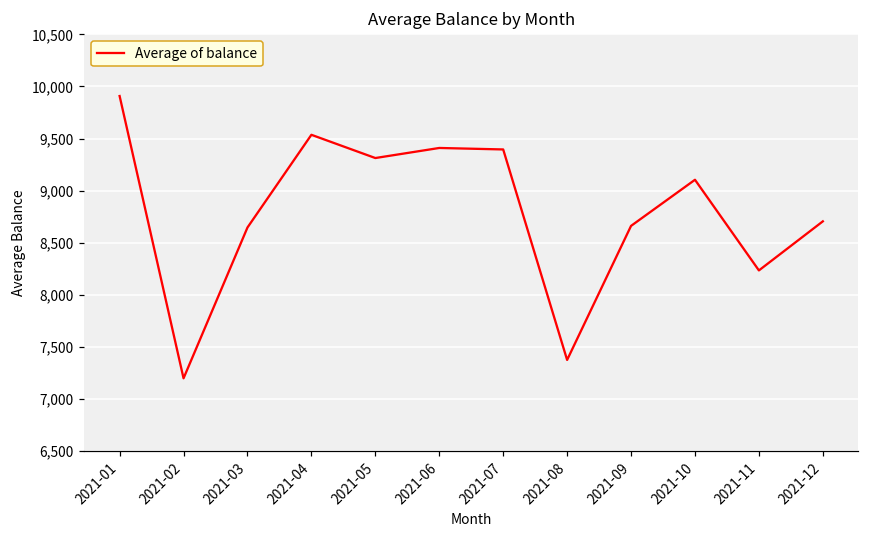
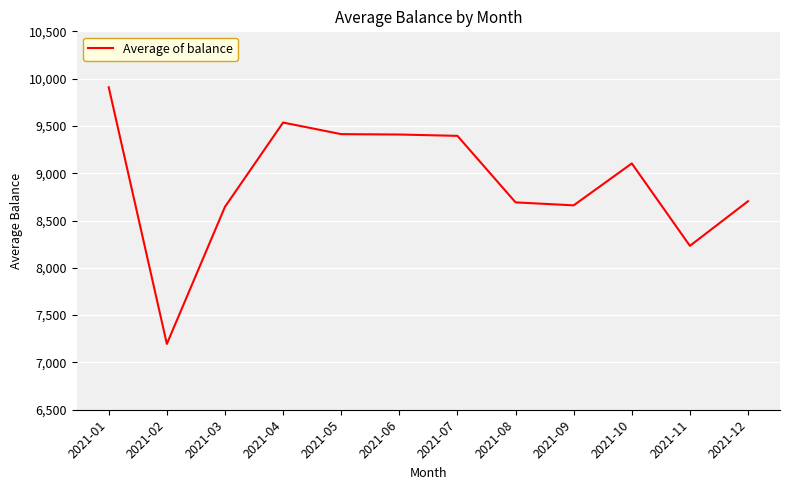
  {
    "2021-01": "9,900",
    "2021-02": "7,200",
    "2021-03": "8,600",
    "2021-04": "9,500",
-   "2021-05": "9,300",
+   "2021-05": "9,400",
    "2021-06": "9,400",
    "2021-07": "9,400",
-   "2021-08": "7,400",
+   "2021-08": "8,700",
    "2021-09": "8,700",
    "2021-10": "9,100",
    "2021-11": "8,200",
    "2021-12": "8,700"
  }
